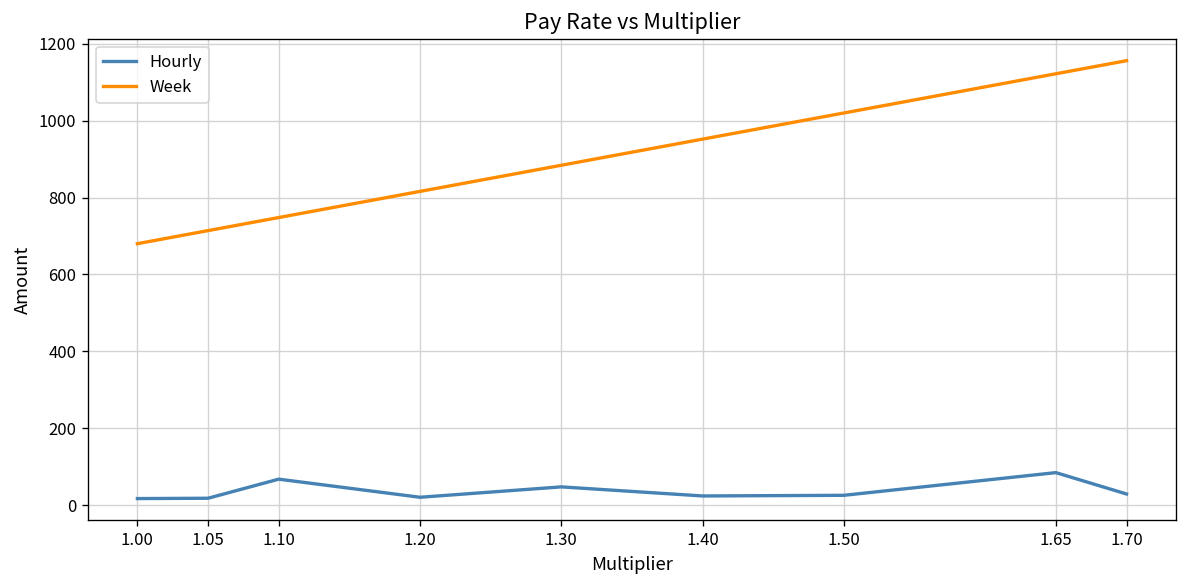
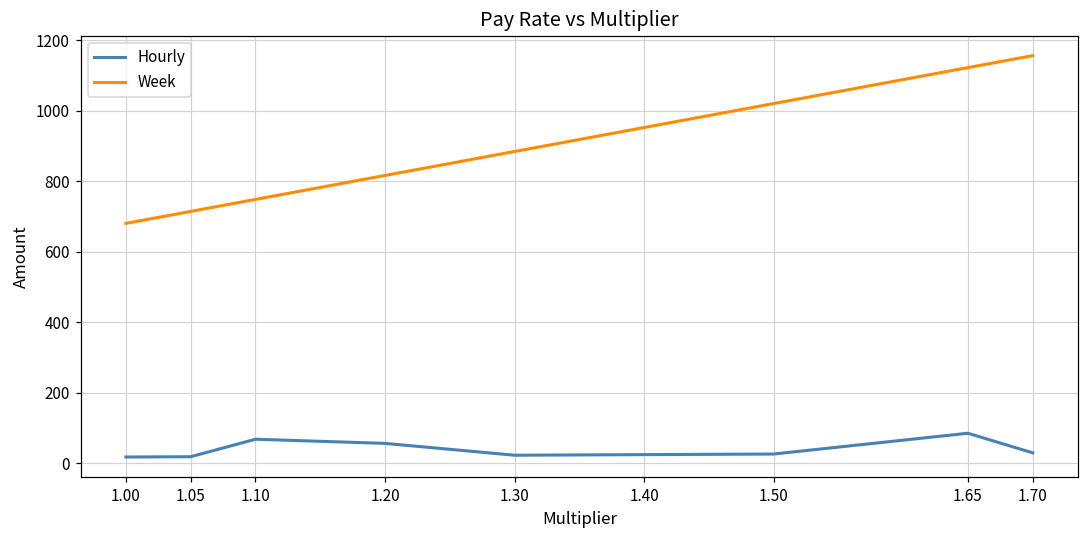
  {
    "Hourly": {
      "1.00": 20,
      "1.05": 20,
      "1.10": 70,
-     "1.20": 20,
-     "1.30": 50,
+     "1.20": 60,
+     "1.30": 20,
      "1.40": 20,
      "1.50": 30,
      "1.65": 80,
      "1.70": 30
    },
    "Week": {
      "1.00": 680,
      "1.05": 710,
      "1.10": 750,
      "1.20": 820,
      "1.30": 880,
      "1.40": 950,
      "1.50": 1020,
      "1.65": 1120,
      "1.70": 1160
    }
  }
